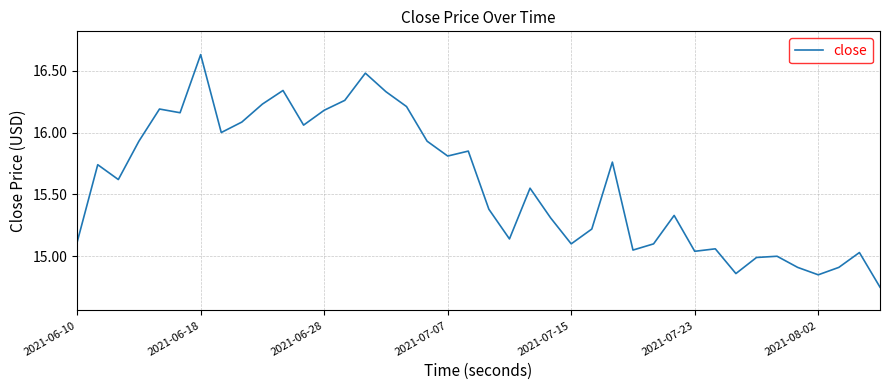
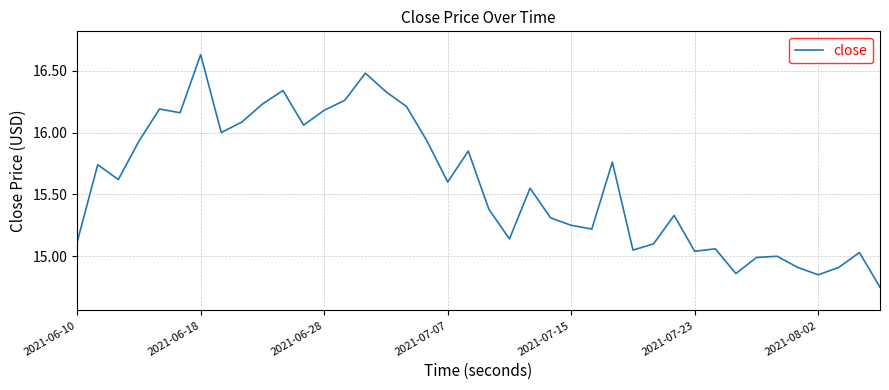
  {
    "2021-06-10": 15.11,
    "2021-06-18": 16.63,
    "2021-06-28": 16.18,
-   "2021-07-07": 15.81,
-   "2021-07-15": 15.10,
+   "2021-07-07": 15.60,
+   "2021-07-15": 15.25,
    "2021-07-23": 15.04,
    "2021-08-02": 14.85
  }
